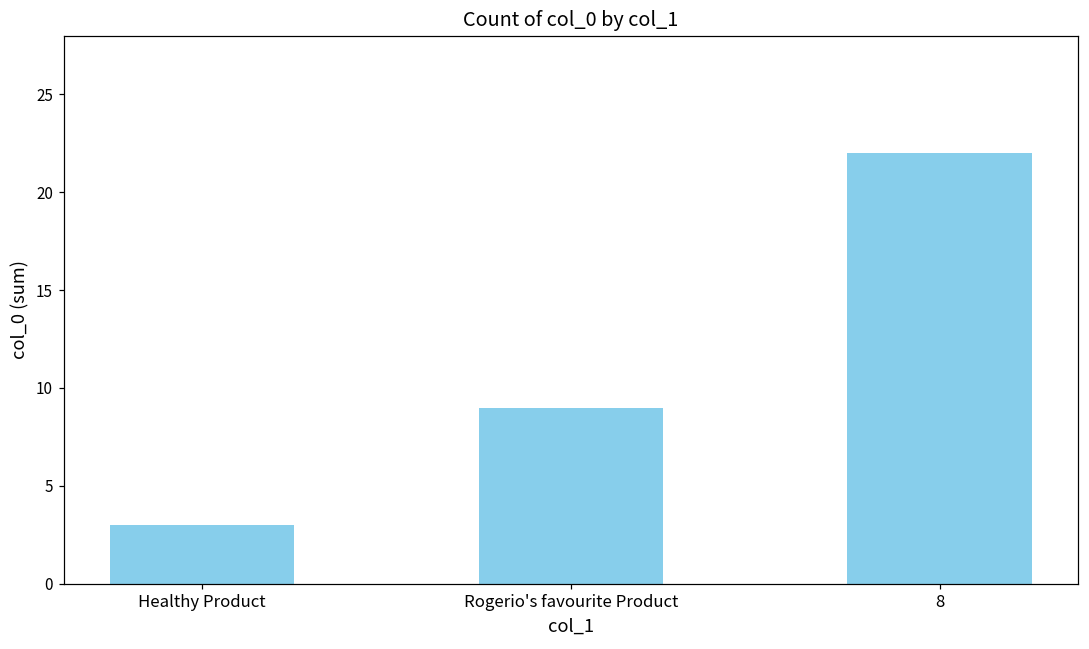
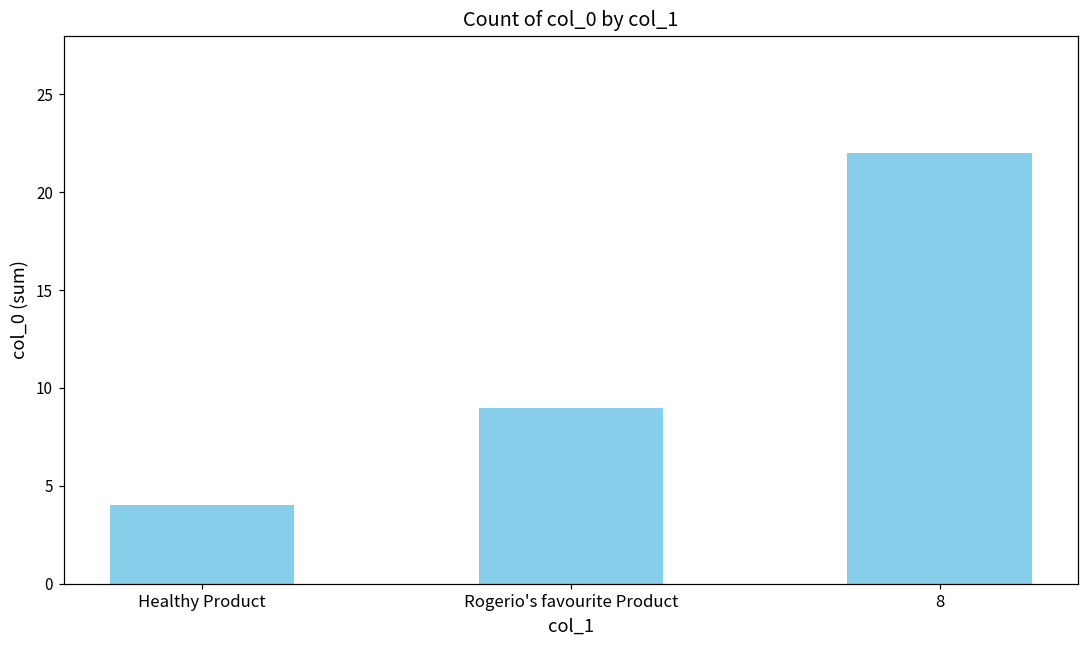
  {
-   "Healthy Product": 3,
+   "Healthy Product": 4,
    "Rogerio's favourite Product": 9,
    "8": 22
  }
